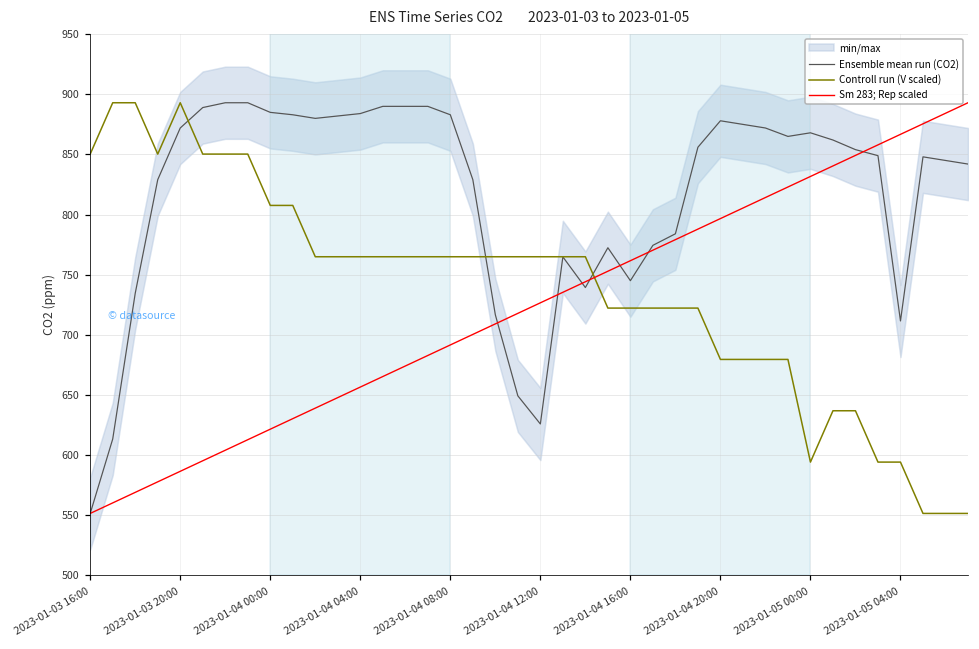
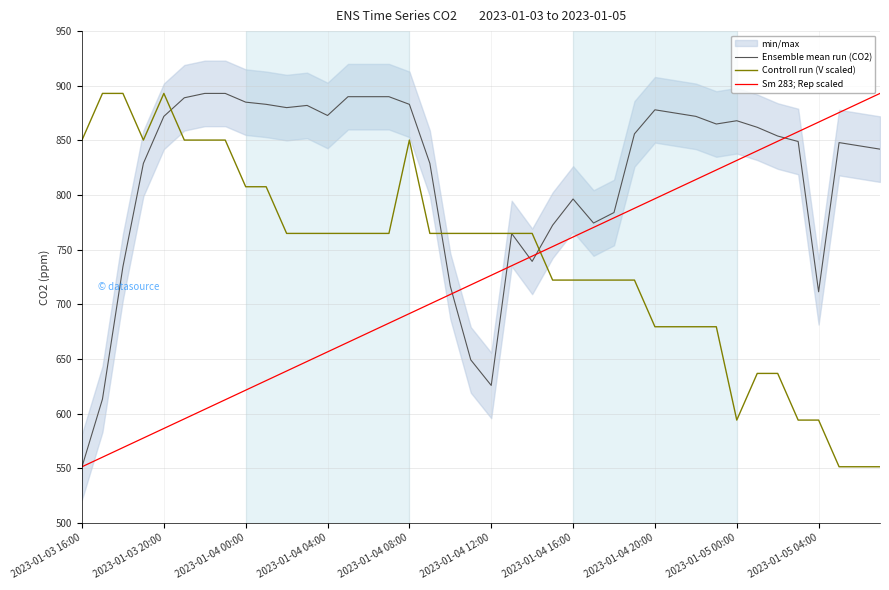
  {
    "Ensemble mean run (CO2)": {
      "2023-01-03 20:00": 872,
      "2023-01-04 00:00": 885,
-     "2023-01-04 04:00": 884,
+     "2023-01-04 04:00": 873,
      "2023-01-04 08:00": 883,
      "2023-01-04 12:00": 626,
-     "2023-01-04 16:00": 745,
+     "2023-01-04 16:00": 796,
      "2023-01-04 20:00": 878,
      "2023-01-05 00:00": 868,
      "2023-01-05 04:00": 712
    },
    "Controll run (V scaled)": {
      "2023-01-03 16:00": 850,
      "2023-01-03 20:00": 893,
      "2023-01-04 00:00": 808,
      "2023-01-04 04:00": 765,
-     "2023-01-04 08:00": 765,
+     "2023-01-04 08:00": 850,
      "2023-01-04 12:00": 765,
      "2023-01-04 16:00": 722,
      "2023-01-04 20:00": 679,
      "2023-01-05 00:00": 594,
      "2023-01-05 04:00": 594
    },
    "Sm 283; Rep scaled": {
      "2023-01-03 20:00": 586,
      "2023-01-04 00:00": 621,
      "2023-01-04 04:00": 657,
      "2023-01-04 08:00": 692,
      "2023-01-04 12:00": 727,
      "2023-01-04 16:00": 762,
      "2023-01-04 20:00": 797,
      "2023-01-05 00:00": 832,
      "2023-01-05 04:00": 867
    }
  }
